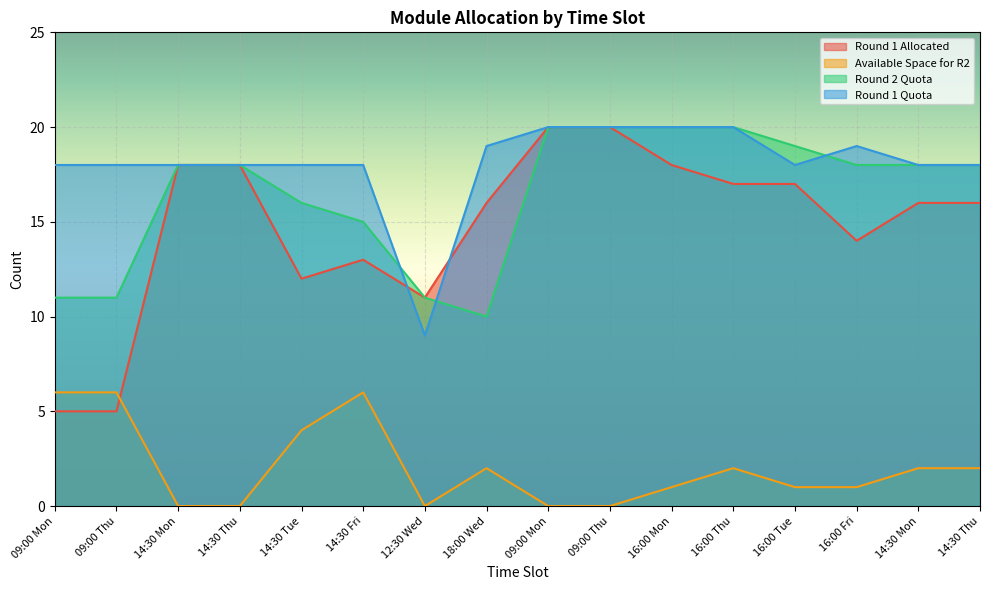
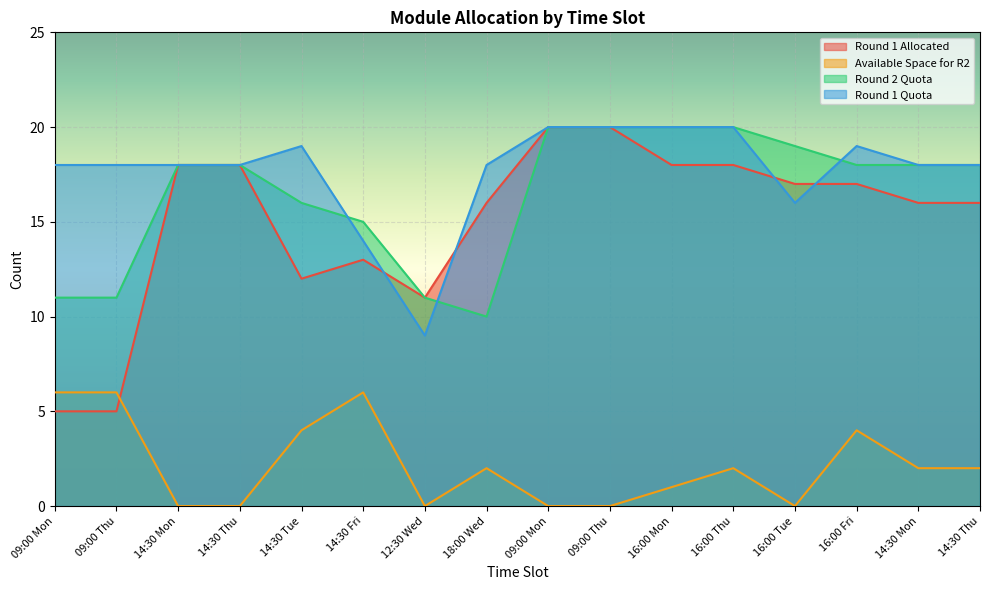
  {
    "Round 1 Allocated": {
      "14:30 Tue": 12,
      "14:30 Fri": 13,
      "18:00 Wed": 16,
      "16:00 Mon": 18,
-     "16:00 Thu": 17,
+     "16:00 Thu": 18,
      "16:00 Tue": 17,
-     "16:00 Fri": 14
+     "16:00 Fri": 17
    },
    "Available Space for R2": {
      "14:30 Tue": 4,
      "14:30 Fri": 6,
      "12:30 Wed": 0,
      "18:00 Wed": 2,
      "16:00 Mon": 1,
      "16:00 Thu": 2,
-     "16:00 Tue": 1,
-     "16:00 Fri": 1
+     "16:00 Tue": 0,
+     "16:00 Fri": 4
    },
    "Round 2 Quota": {
      "14:30 Tue": 16,
      "14:30 Fri": 15,
      "18:00 Wed": 10,
      "16:00 Tue": 19,
      "16:00 Fri": 18
    },
    "Round 1 Quota": {
-     "14:30 Tue": 18,
-     "14:30 Fri": 18,
+     "14:30 Tue": 19,
+     "14:30 Fri": 14,
      "12:30 Wed": 9,
-     "18:00 Wed": 19,
-     "16:00 Tue": 18,
+     "18:00 Wed": 18,
+     "16:00 Tue": 16,
      "16:00 Fri": 19
    }
  }
